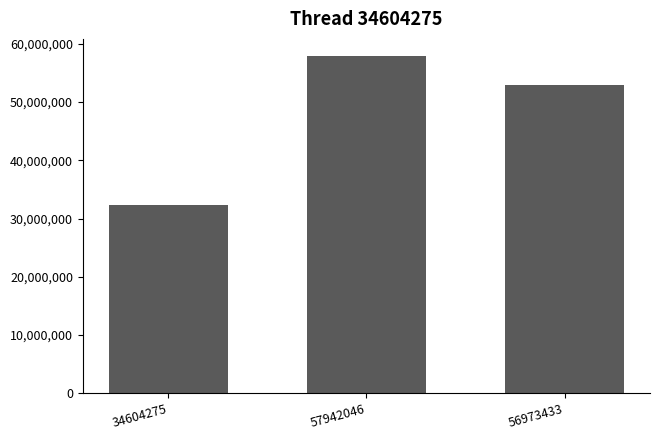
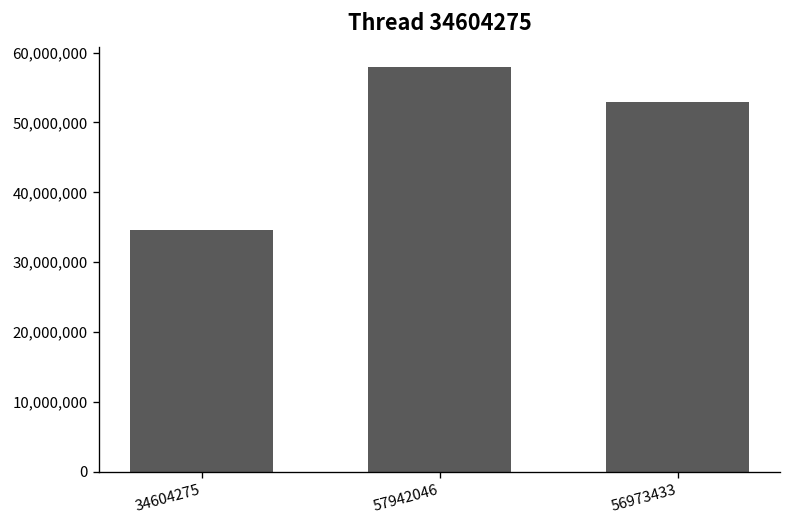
  {
-   "34604275": "32,000,000",
+   "34604275": "35,000,000",
    "57942046": "58,000,000",
    "56973433": "53,000,000"
  }
